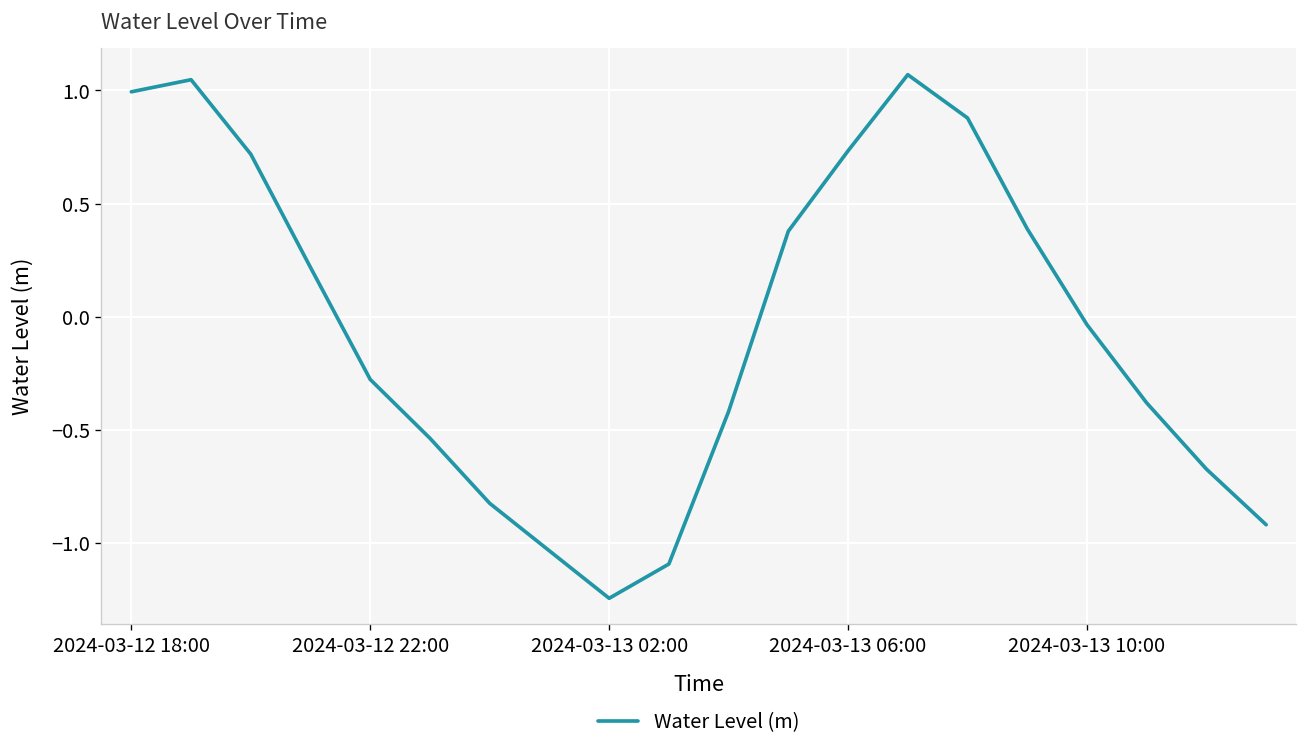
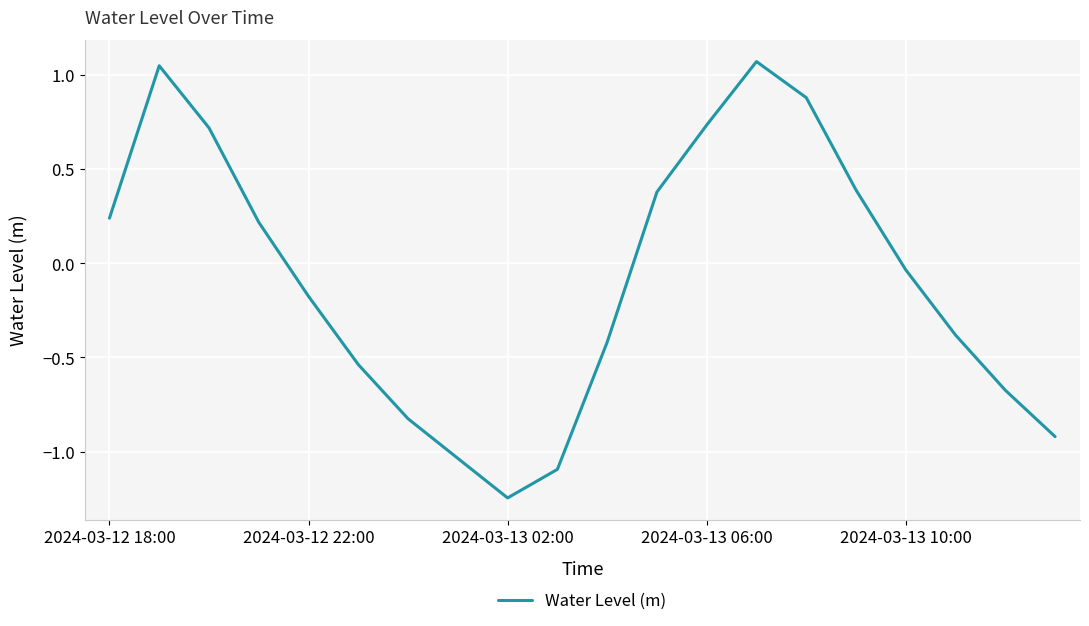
  {
-   "2024-03-12 18:00": 0.99,
-   "2024-03-12 22:00": -0.28,
+   "2024-03-12 18:00": 0.24,
+   "2024-03-12 22:00": -0.18,
    "2024-03-13 02:00": -1.24,
    "2024-03-13 06:00": 0.73,
    "2024-03-13 10:00": -0.04
  }
